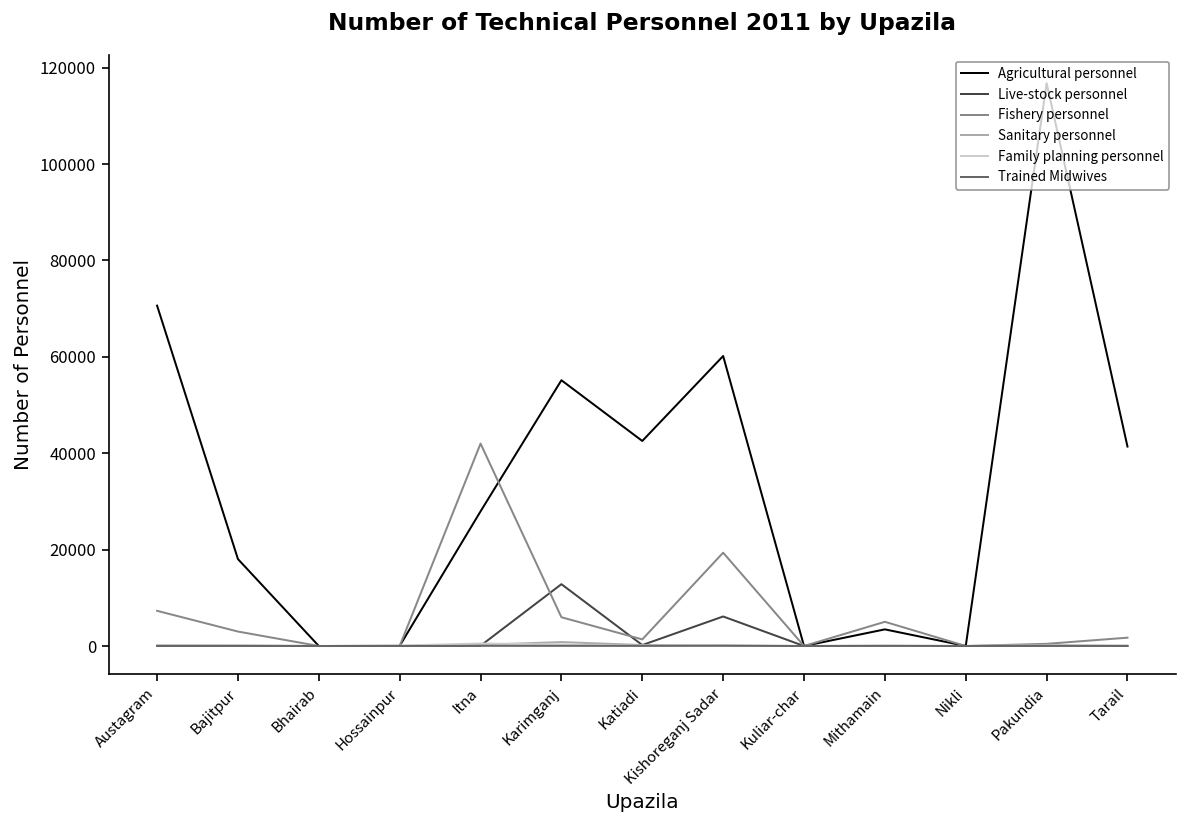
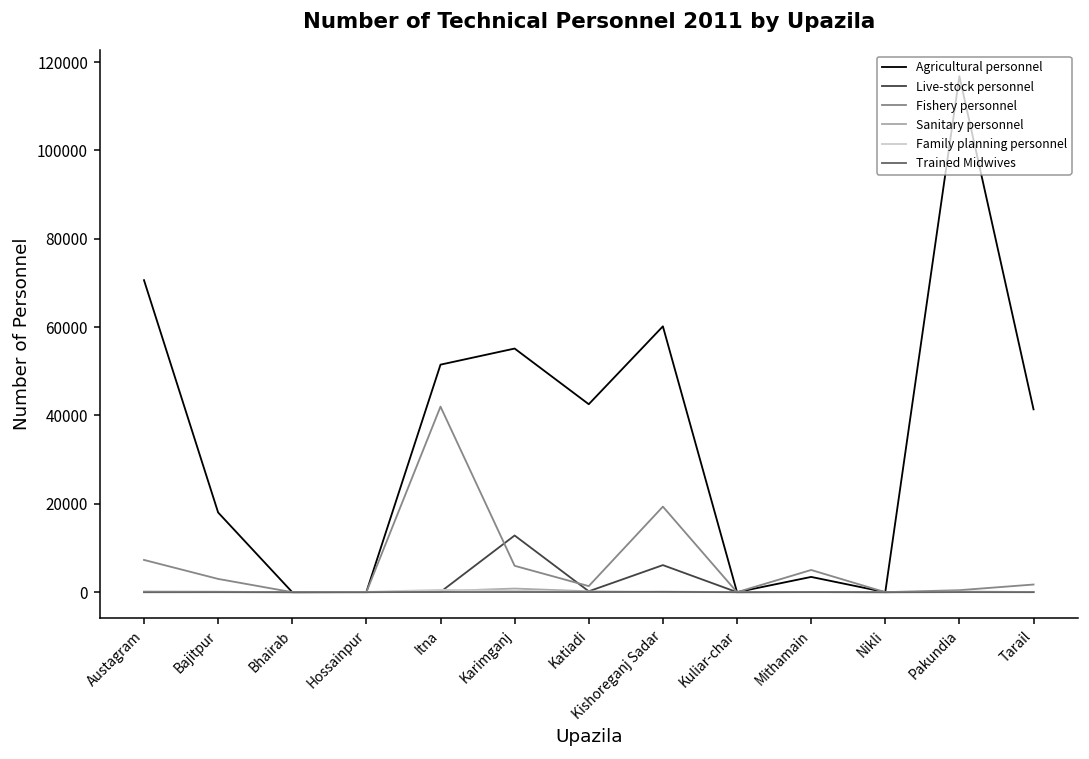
  {
    "Agricultural personnel": {
      "Austagram": 71000,
      "Bajitpur": 18000,
-     "Itna": 28000,
+     "Itna": 52000,
      "Karimganj": 55000,
      "Katiadi": 43000,
      "Kishoreganj Sadar": 60000,
      "Mithamain": 3000,
      "Tarail": 41000
    }
  }
